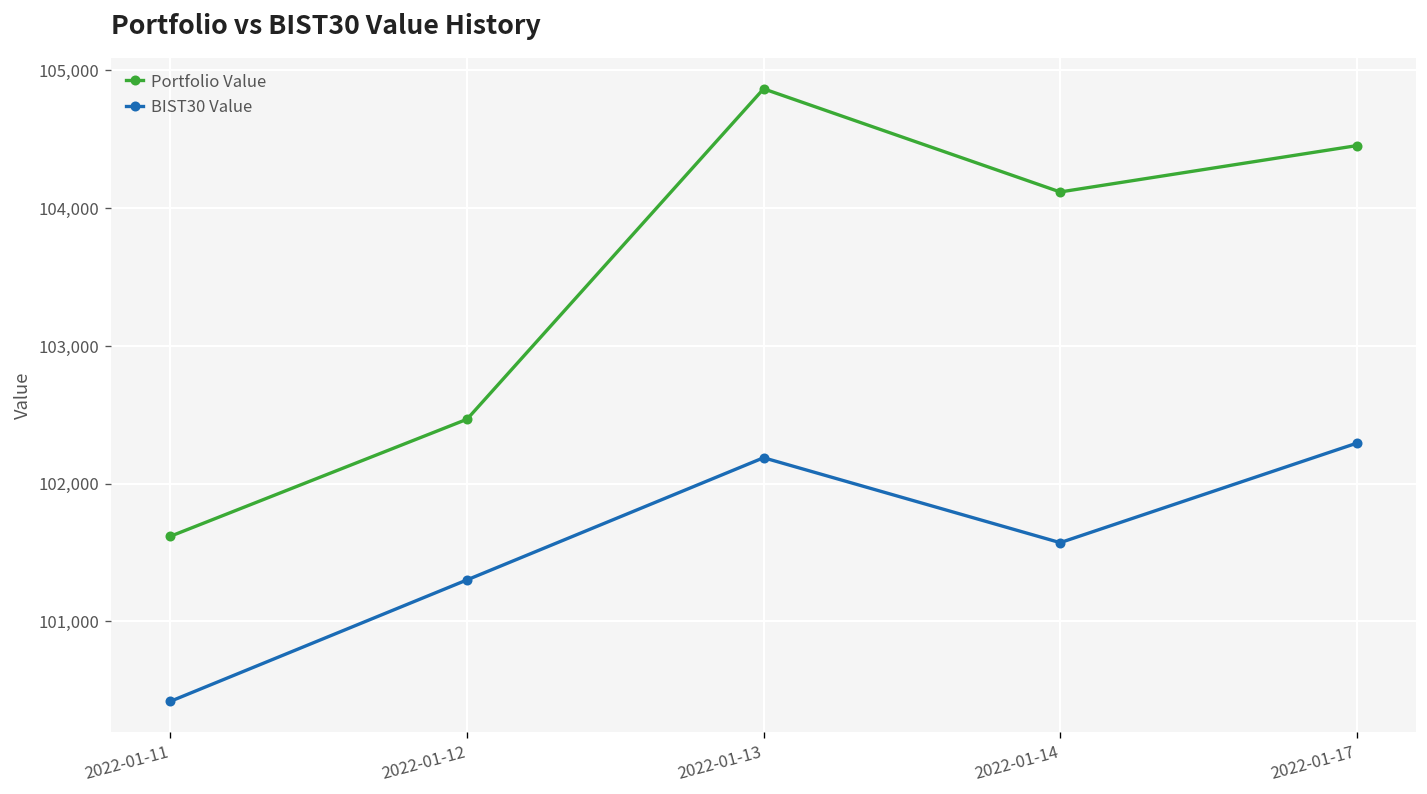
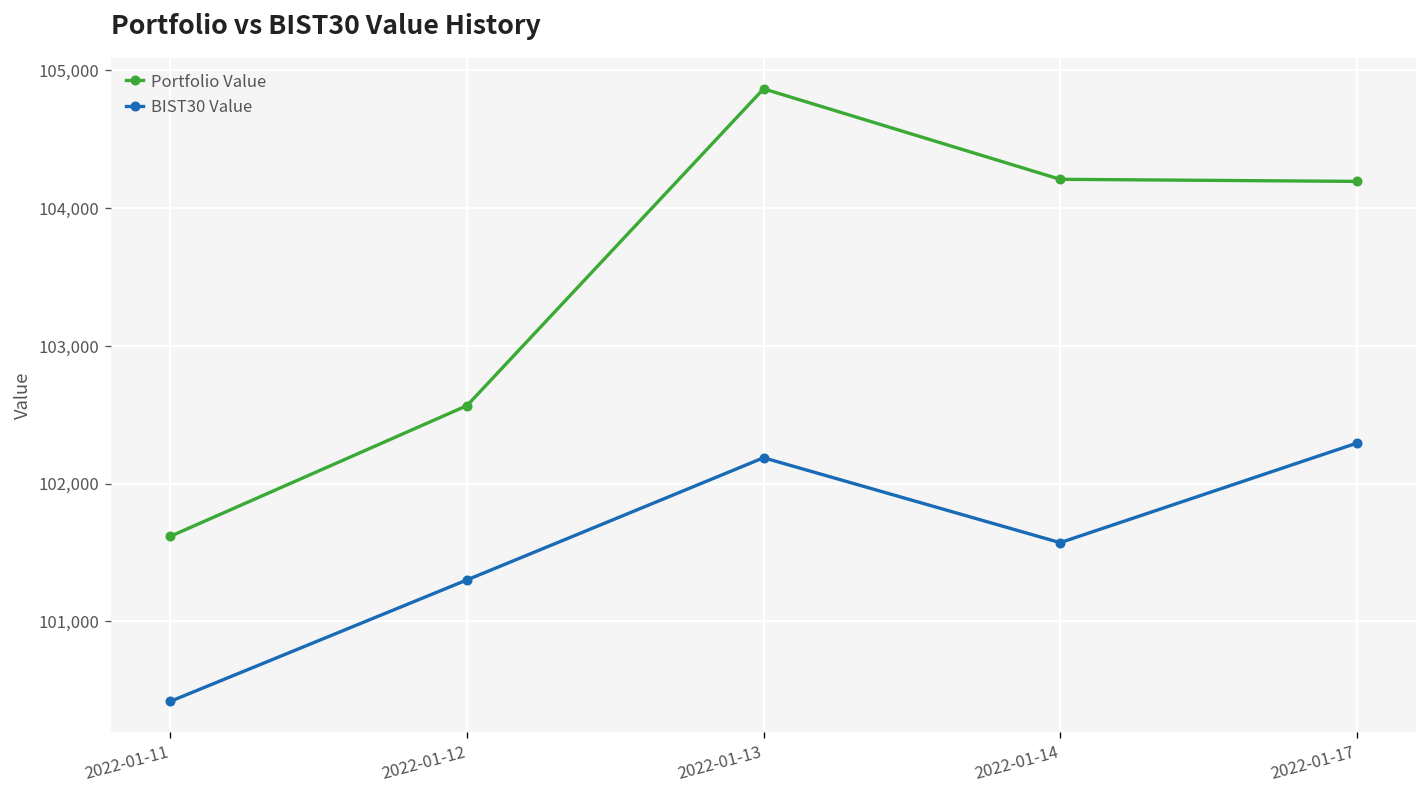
  {
    "Portfolio Value": {
      "2022-01-11": "101,620",
-     "2022-01-12": "102,470",
+     "2022-01-12": "102,570",
      "2022-01-13": "104,870",
-     "2022-01-14": "104,120",
-     "2022-01-17": "104,450"
+     "2022-01-14": "104,210",
+     "2022-01-17": "104,190"
    },
    "BIST30 Value": {
      "2022-01-11": "100,420",
      "2022-01-12": "101,300",
      "2022-01-13": "102,190",
      "2022-01-14": "101,570",
      "2022-01-17": "102,290"
    }
  }
